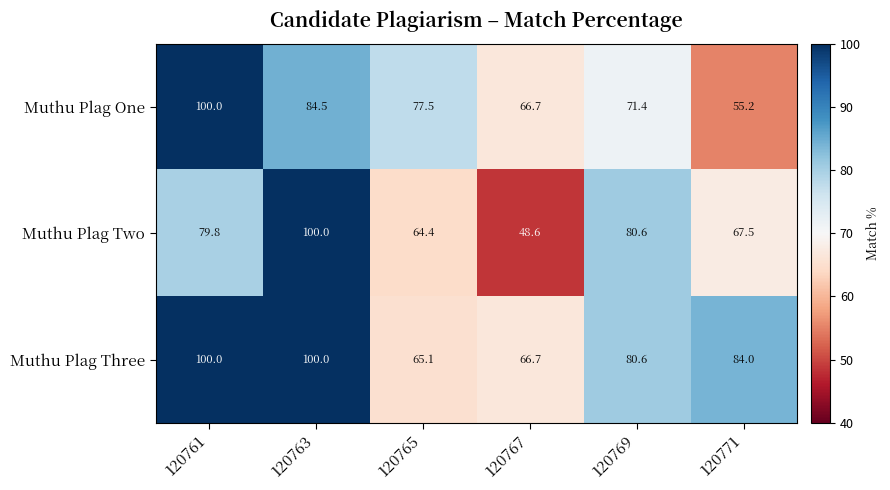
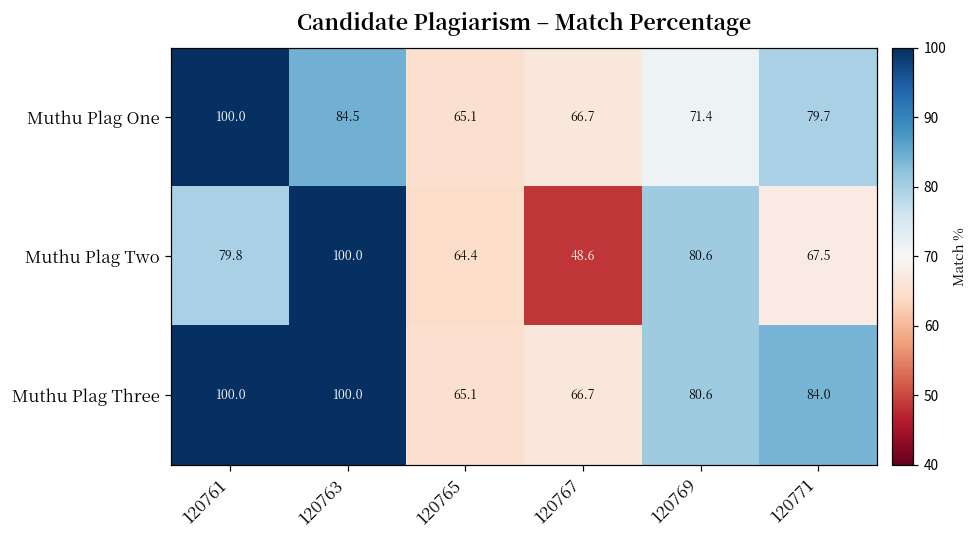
  {
    "Muthu Plag One": {
      "120761": 100.0,
      "120763": 84.5,
-     "120765": 77.5,
+     "120765": 65.1,
      "120767": 66.7,
      "120769": 71.4,
-     "120771": 55.2
+     "120771": 79.7
    },
    "Muthu Plag Two": {
      "120761": 79.8,
      "120763": 100.0,
      "120765": 64.4,
      "120767": 48.6,
      "120769": 80.6,
      "120771": 67.5
    },
    "Muthu Plag Three": {
      "120761": 100.0,
      "120763": 100.0,
      "120765": 65.1,
      "120767": 66.7,
      "120769": 80.6,
      "120771": 84.0
    }
  }
